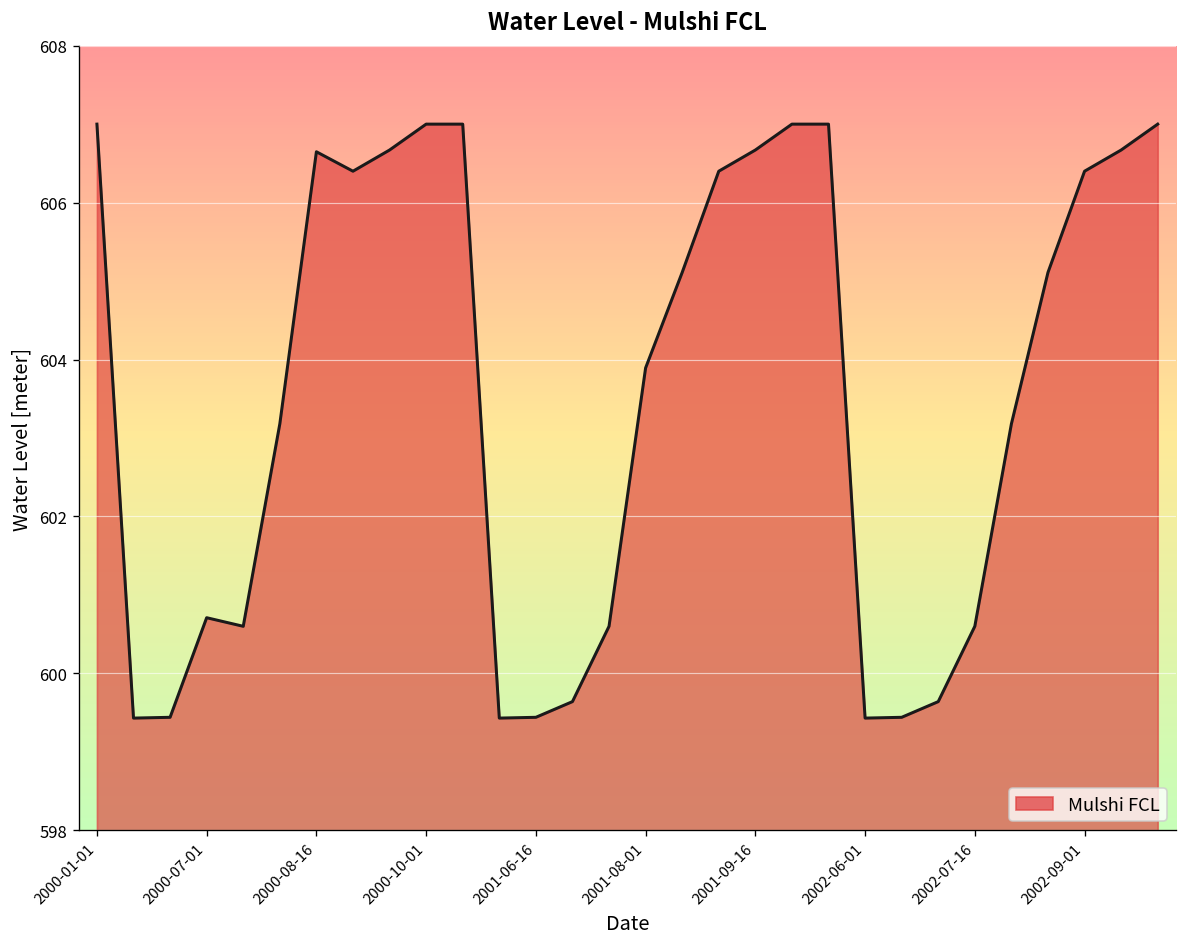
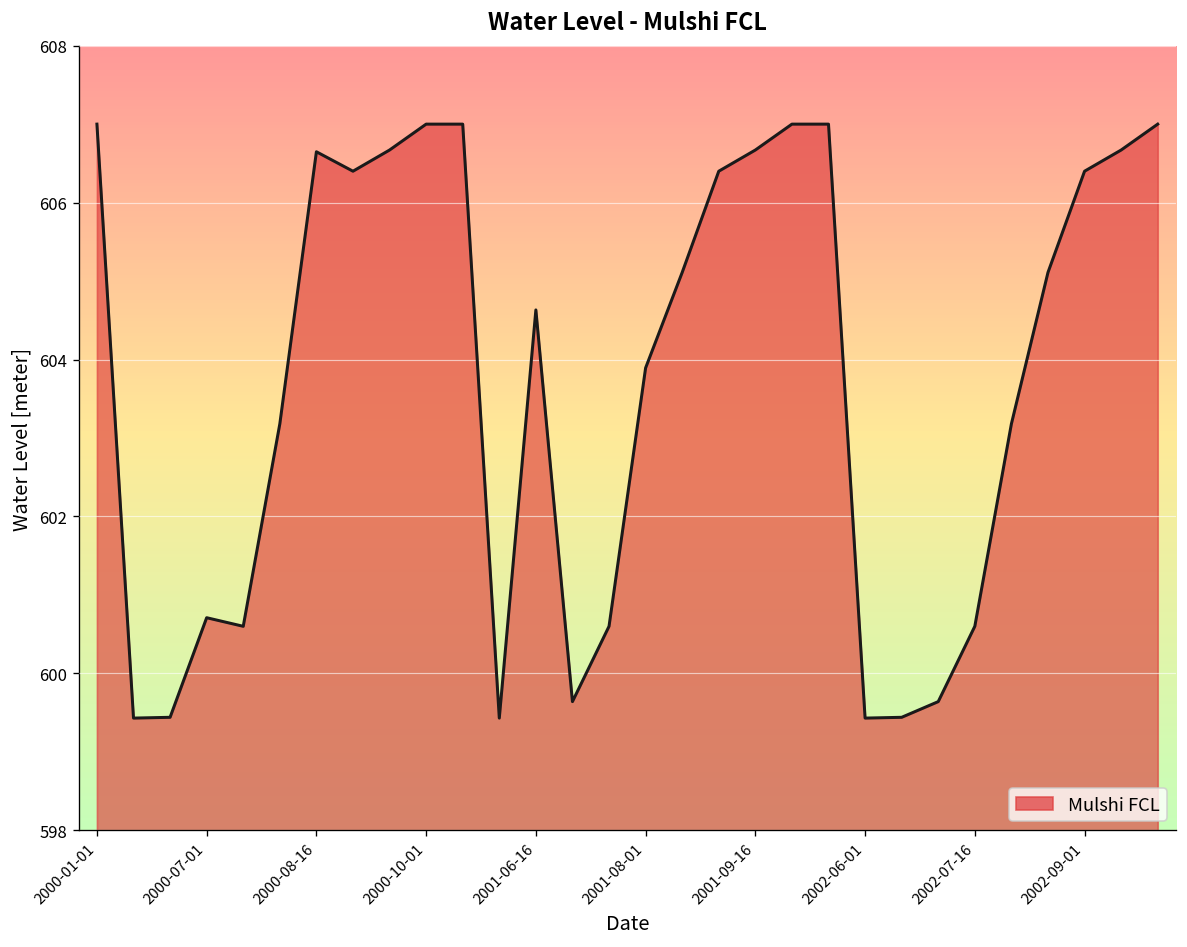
  {
    "2000-01-01": 607.0,
    "2000-07-01": 600.7,
    "2000-08-16": 606.6,
    "2000-10-01": 607.0,
-   "2001-06-16": 599.4,
+   "2001-06-16": 604.6,
    "2001-08-01": 603.9,
    "2001-09-16": 606.7,
    "2002-06-01": 599.4,
    "2002-07-16": 600.6,
    "2002-09-01": 606.4
  }
